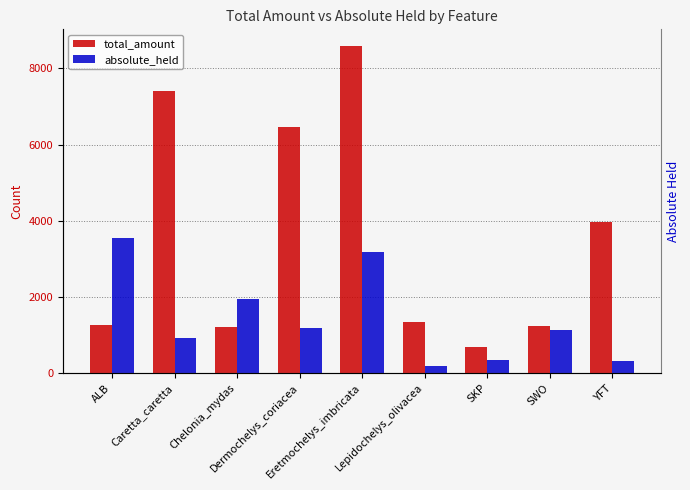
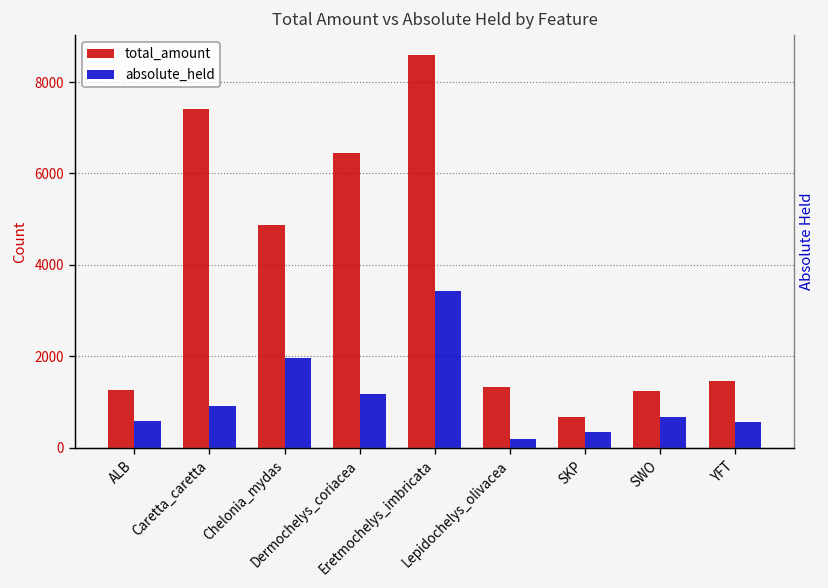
  {
    "total_amount": {
      "ALB": 1300,
      "Caretta_caretta": 7400,
-     "Chelonia_mydas": 1200,
+     "Chelonia_mydas": 4900,
      "Dermochelys_coriacea": 6500,
      "Eretmochelys_imbricata": 8600,
      "Lepidochelys_olivacea": 1300,
      "SKP": 700,
      "SWO": 1200,
-     "YFT": 4000
+     "YFT": 1500
    },
    "absolute_held": {
-     "ALB": 3600,
+     "ALB": 600,
      "Caretta_caretta": 900,
      "Chelonia_mydas": 2000,
      "Dermochelys_coriacea": 1200,
-     "Eretmochelys_imbricata": 3200,
+     "Eretmochelys_imbricata": 3400,
      "Lepidochelys_olivacea": 200,
      "SKP": 400,
-     "SWO": 1100,
-     "YFT": 300
+     "SWO": 700,
+     "YFT": 600
    }
  }
